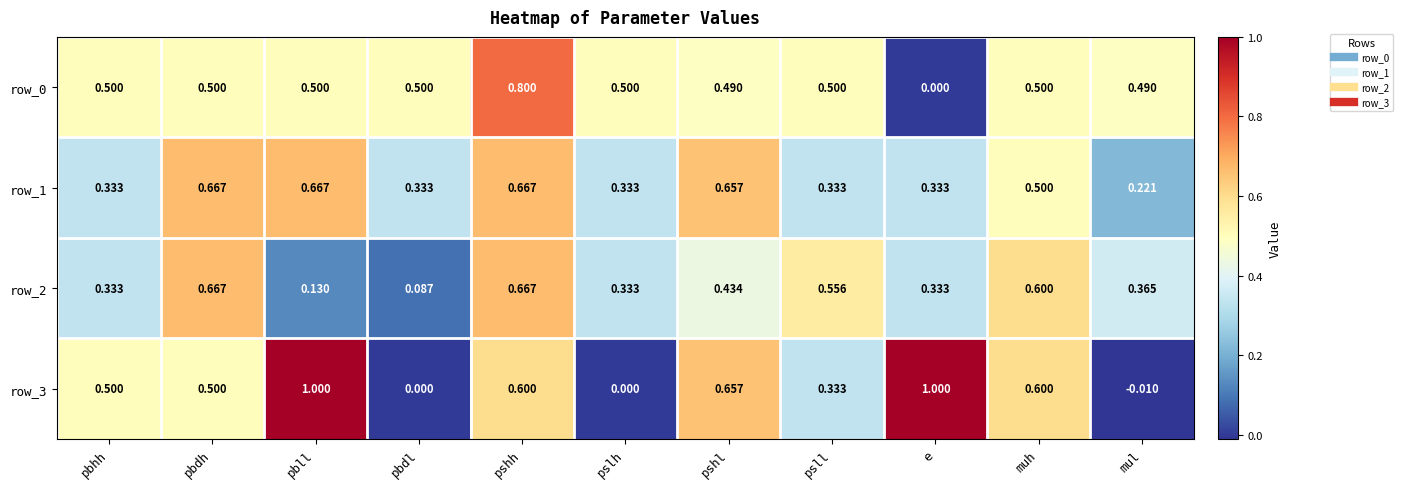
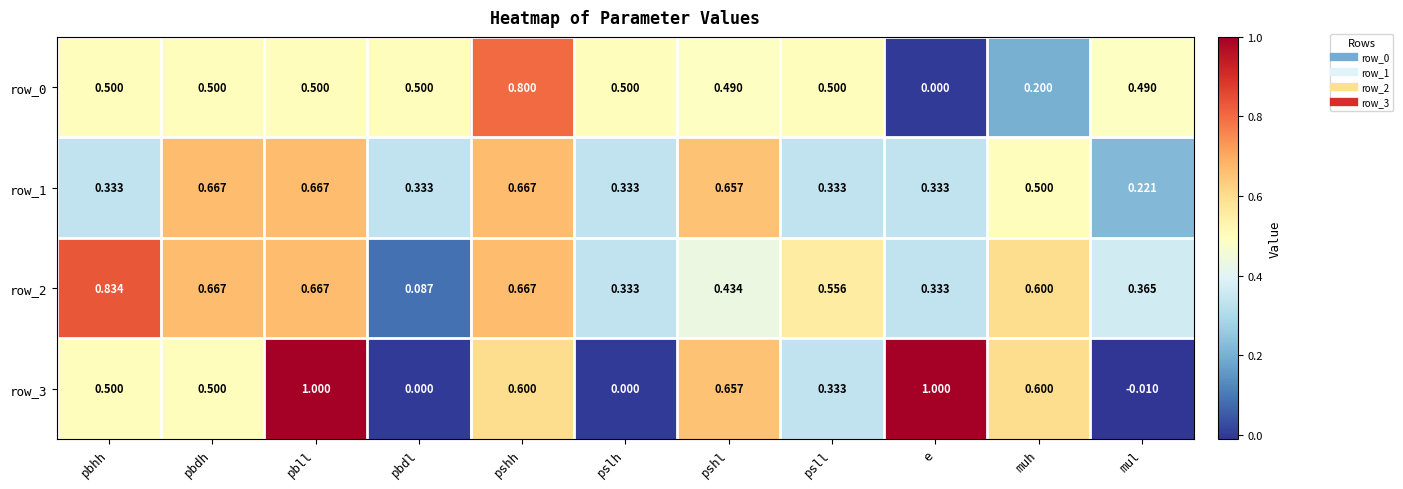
  {
    "row_0": {
      "pbhh": 0.500,
      "pbdh": 0.500,
      "pbll": 0.500,
      "pbdl": 0.500,
      "pshh": 0.800,
      "pslh": 0.500,
      "pshl": 0.490,
      "psll": 0.500,
      "e": 0.000,
-     "muh": 0.500,
+     "muh": 0.200,
      "mul": 0.490
    },
    "row_1": {
      "pbhh": 0.333,
      "pbdh": 0.667,
      "pbll": 0.667,
      "pbdl": 0.333,
      "pshh": 0.667,
      "pslh": 0.333,
      "pshl": 0.657,
      "psll": 0.333,
      "e": 0.333,
      "muh": 0.500,
      "mul": 0.221
    },
    "row_2": {
-     "pbhh": 0.333,
+     "pbhh": 0.834,
      "pbdh": 0.667,
-     "pbll": 0.130,
+     "pbll": 0.667,
      "pbdl": 0.087,
      "pshh": 0.667,
      "pslh": 0.333,
      "pshl": 0.434,
      "psll": 0.556,
      "e": 0.333,
      "muh": 0.600,
      "mul": 0.365
    },
    "row_3": {
      "pbhh": 0.500,
      "pbdh": 0.500,
      "pbll": 1.000,
      "pbdl": 0.000,
      "pshh": 0.600,
      "pslh": 0.000,
      "pshl": 0.657,
      "psll": 0.333,
      "e": 1.000,
      "muh": 0.600,
      "mul": -0.010
    }
  }
